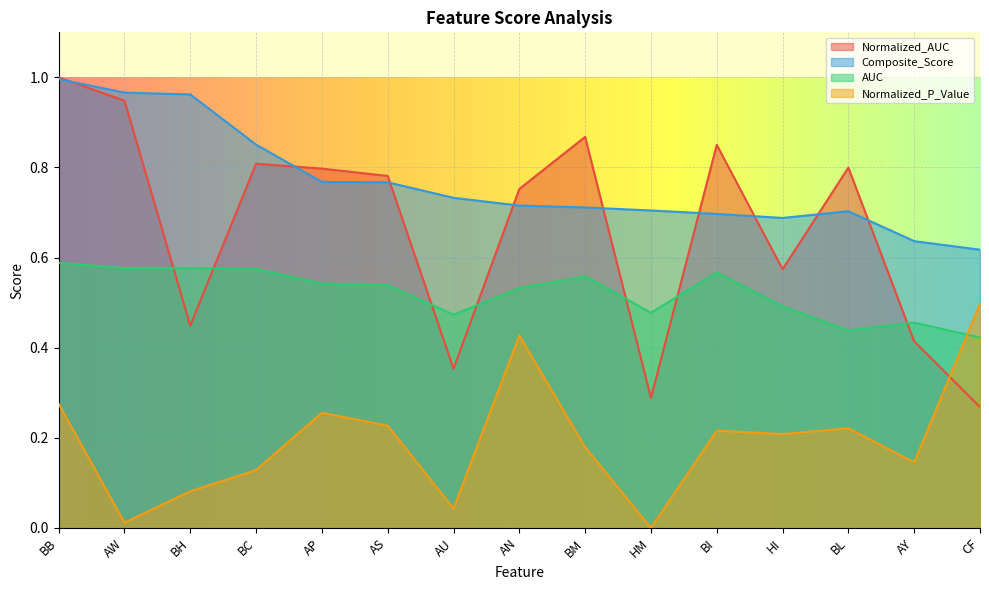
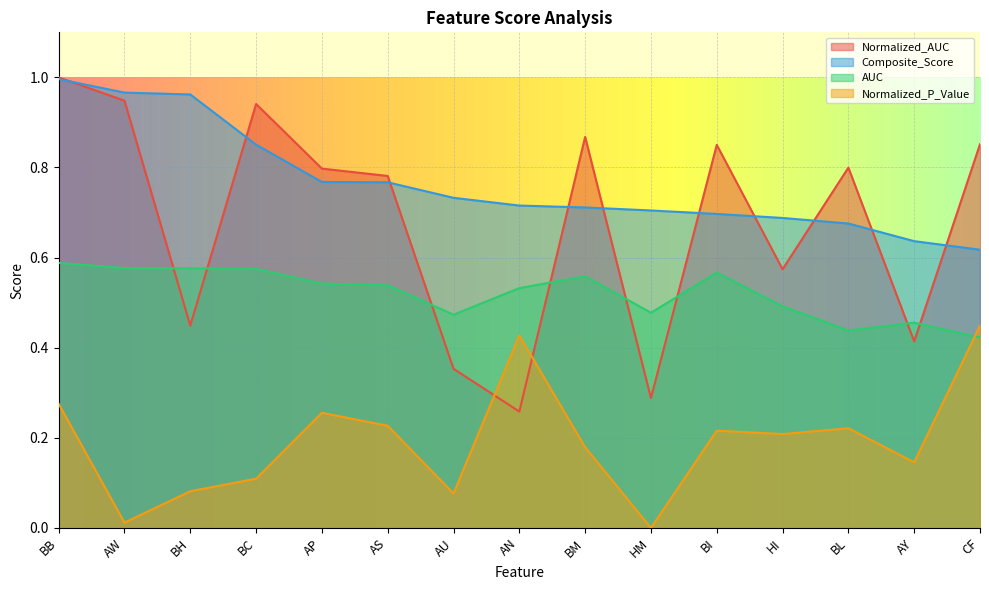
  {
    "Normalized_AUC": {
      "AW": 0.95,
      "BH": 0.45,
-     "BC": 0.81,
+     "BC": 0.94,
      "AP": 0.80,
      "AS": 0.78,
      "AU": 0.35,
-     "AN": 0.75,
+     "AN": 0.26,
      "BM": 0.87,
      "HM": 0.29,
      "BI": 0.85,
      "HI": 0.57,
      "BL": 0.80,
      "AY": 0.41,
-     "CF": 0.27
+     "CF": 0.85
    },
    "Composite_Score": {
      "AW": 0.97,
      "BH": 0.96,
      "BC": 0.85,
      "AP": 0.77,
      "AS": 0.77,
      "AU": 0.73,
      "AN": 0.72,
      "BM": 0.71,
      "HM": 0.70,
      "BI": 0.70,
      "HI": 0.69,
-     "BL": 0.70,
+     "BL": 0.68,
      "AY": 0.64,
      "CF": 0.62
    },
    "AUC": {
      "BB": 0.59,
      "AW": 0.58,
      "BH": 0.58,
      "BC": 0.58,
      "AP": 0.54,
      "AS": 0.54,
      "AU": 0.47,
      "AN": 0.53,
      "BM": 0.56,
      "HM": 0.48,
      "BI": 0.57,
      "HI": 0.49,
      "BL": 0.44,
      "AY": 0.46,
      "CF": 0.42
    },
    "Normalized_P_Value": {
      "BB": 0.28,
      "AW": 0.01,
      "BH": 0.08,
-     "BC": 0.13,
+     "BC": 0.11,
      "AP": 0.26,
      "AS": 0.23,
-     "AU": 0.04,
+     "AU": 0.08,
      "AN": 0.43,
      "BM": 0.18,
      "HM": 0.00,
      "BI": 0.22,
      "HI": 0.21,
      "BL": 0.22,
      "AY": 0.15,
-     "CF": 0.50
+     "CF": 0.45
    }
  }
